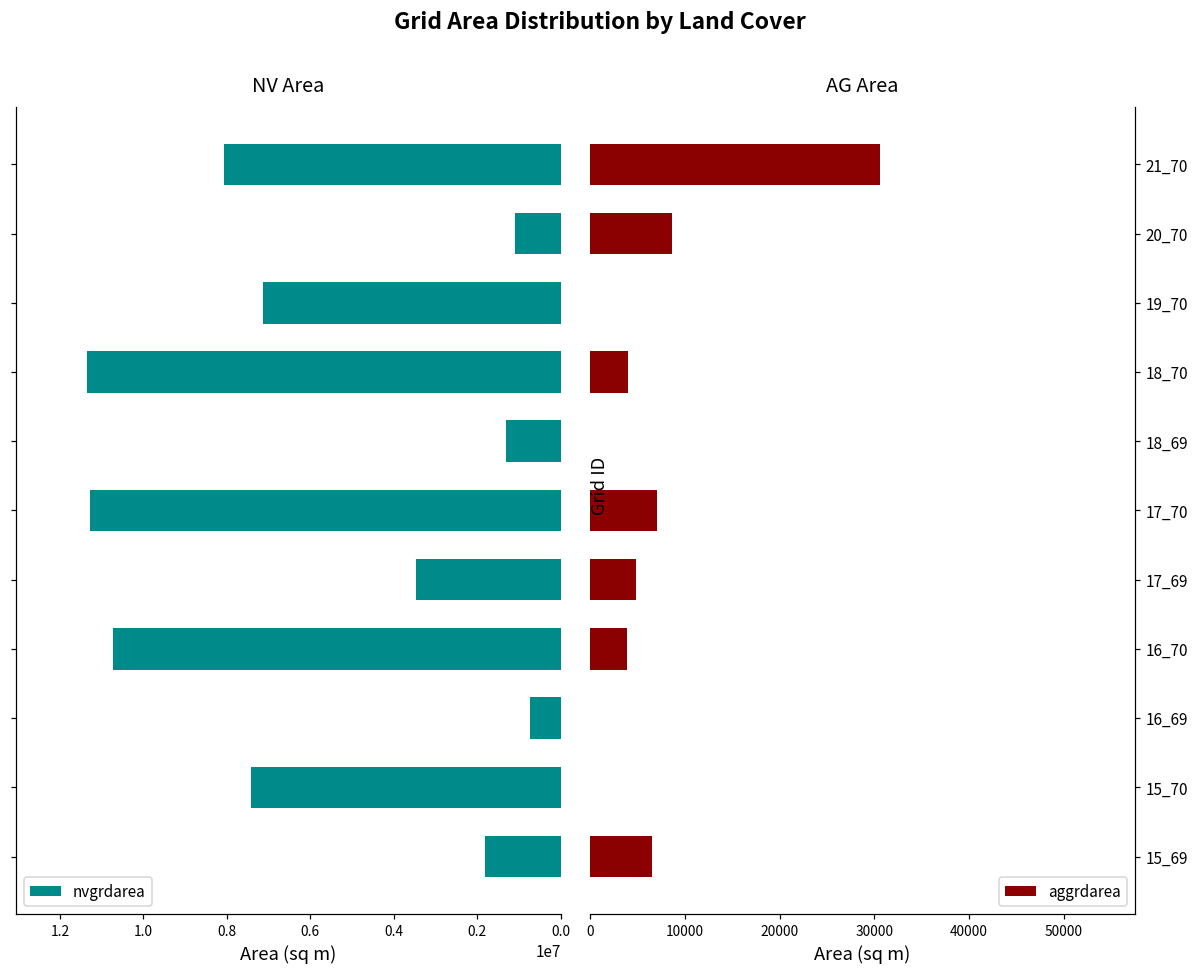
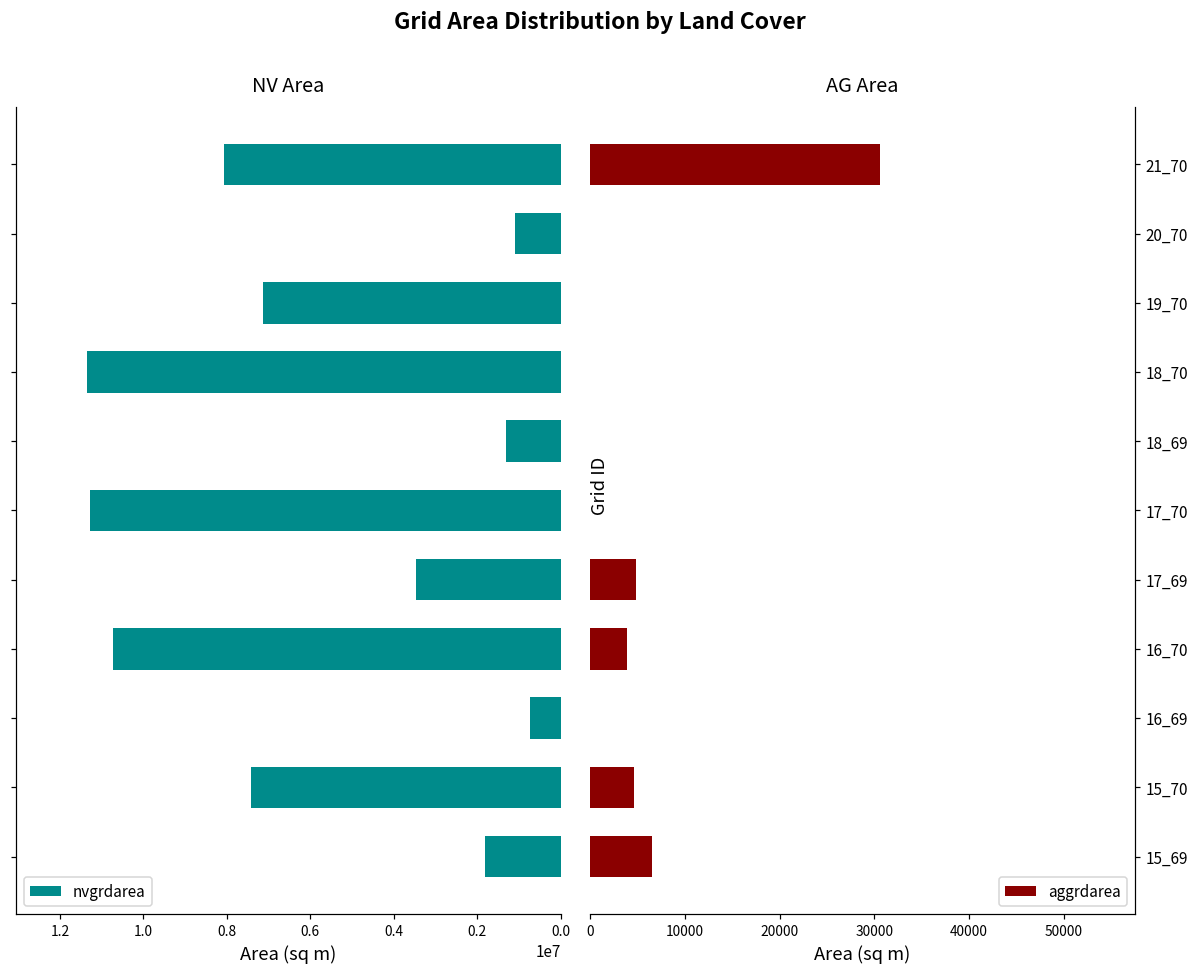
  {
    "AG Area": {
      "21_70": 31000,
-     "20_70": 9000,
+     "20_70": 0,
      "19_70": 0,
-     "18_70": 4000,
+     "18_70": 0,
      "18_69": 0,
-     "17_70": 7000,
+     "17_70": 0,
      "17_69": 5000,
      "16_70": 4000,
      "16_69": 0,
-     "15_70": 0,
+     "15_70": 5000,
      "15_69": 6000
    }
  }
